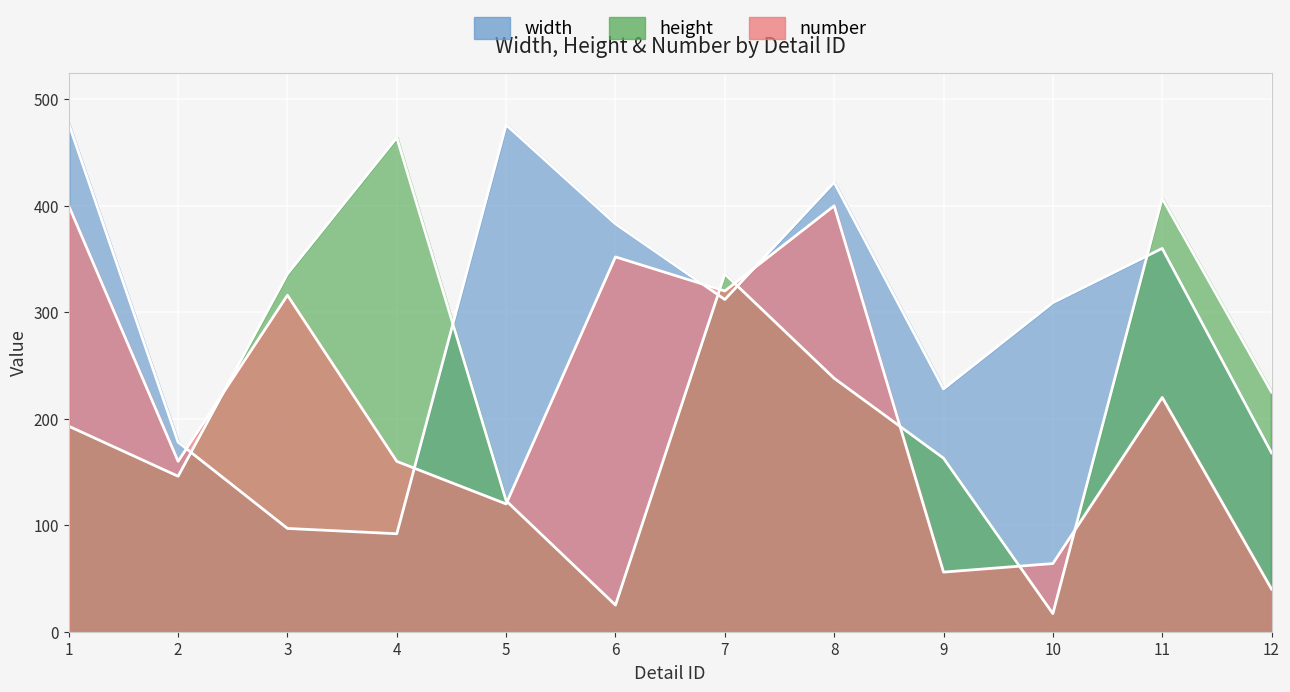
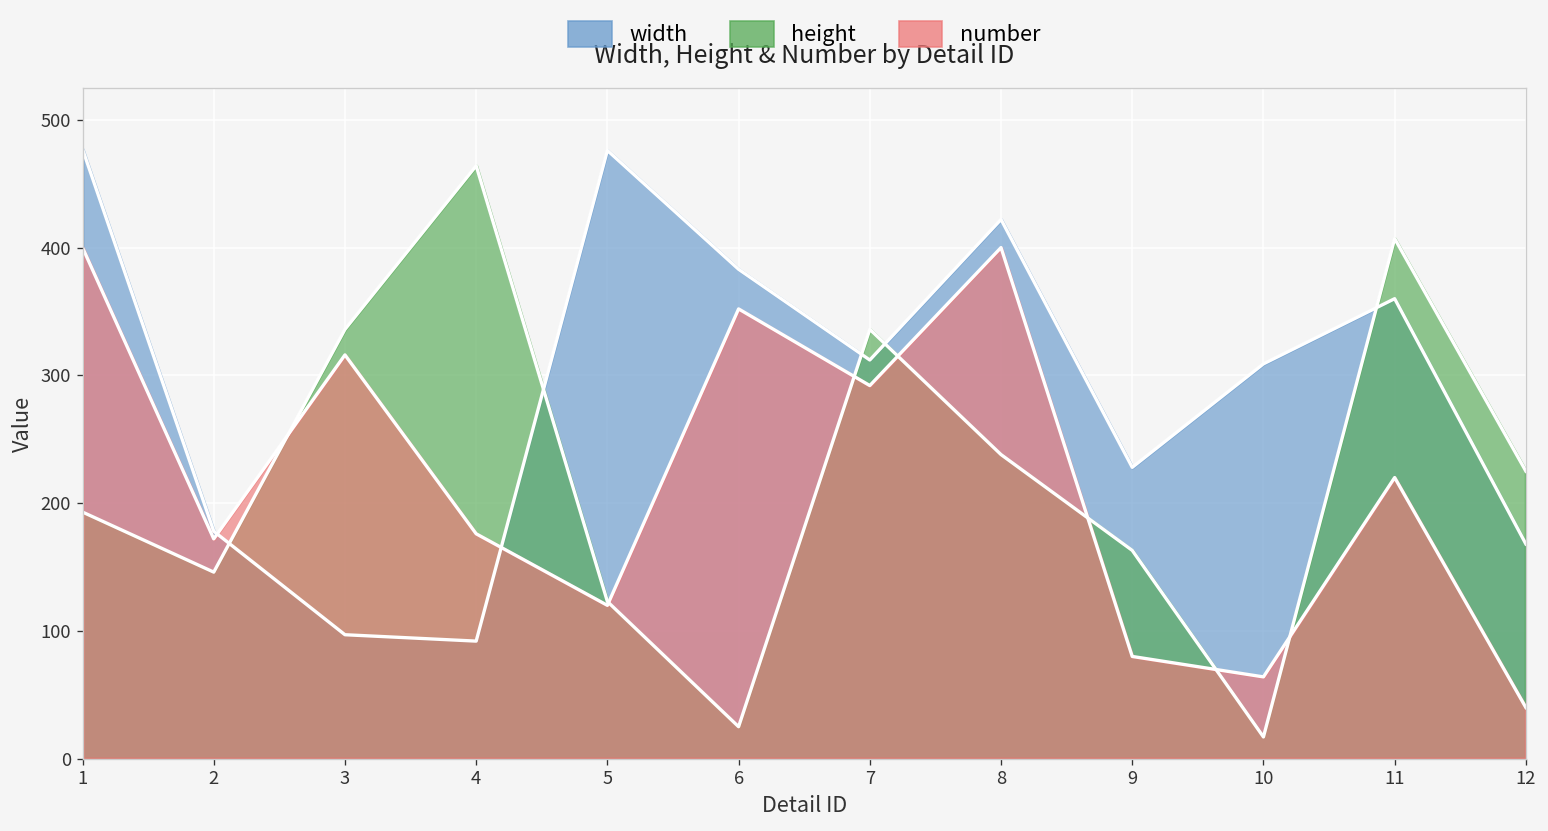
  {
    "width": {
      "1": 477,
      "2": 178,
      "3": 97,
      "4": 92,
      "5": 476,
      "6": 383,
      "7": 312,
      "8": 422,
      "9": 228,
      "10": 309,
      "11": 360,
      "12": 168
    },
    "height": {
      "1": 193,
      "2": 146,
      "3": 336,
      "4": 464,
      "5": 123,
      "6": 25,
      "7": 336,
      "8": 238,
      "9": 163,
      "10": 17,
      "11": 407,
      "12": 225
    },
    "number": {
      "1": 400,
-     "2": 160,
+     "2": 172,
      "3": 316,
-     "4": 160,
+     "4": 176,
      "5": 120,
      "6": 352,
-     "7": 320,
+     "7": 292,
      "8": 400,
-     "9": 56,
+     "9": 80,
      "10": 64,
      "11": 220,
      "12": 40
    }
  }
